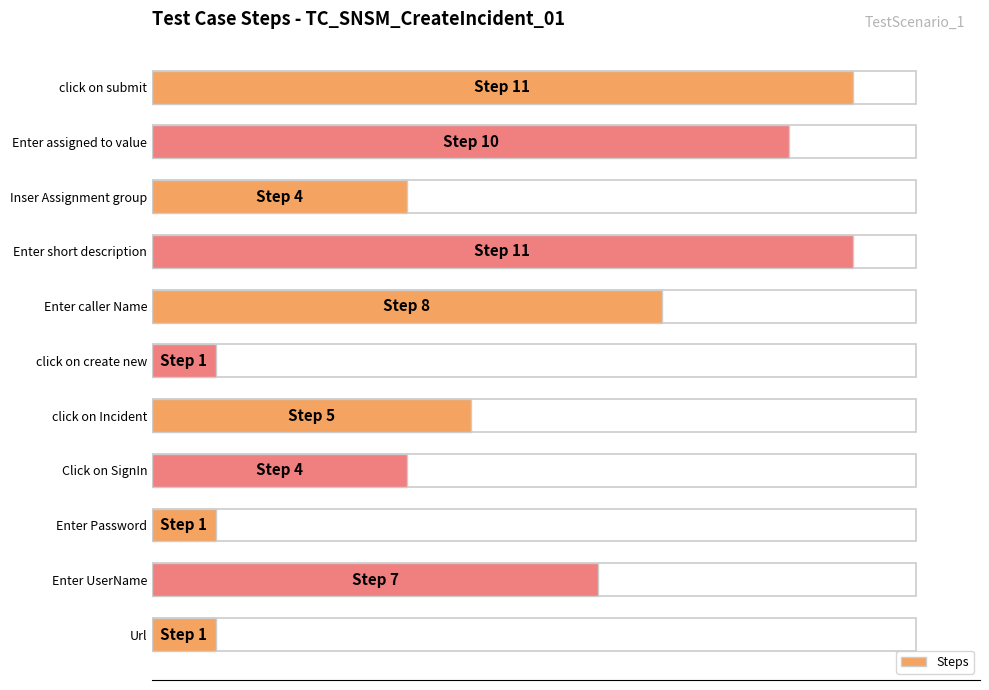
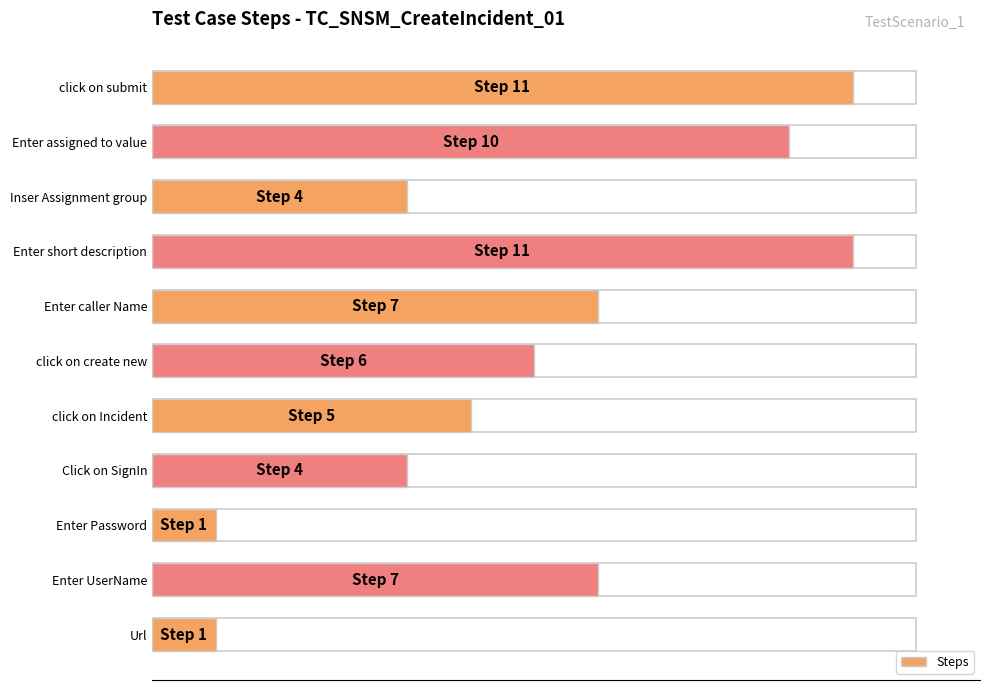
  {
    "Steps": {
-     "Enter caller Name": 8,
-     "click on create new": 1
+     "Enter caller Name": 7,
+     "click on create new": 6
    }
  }
